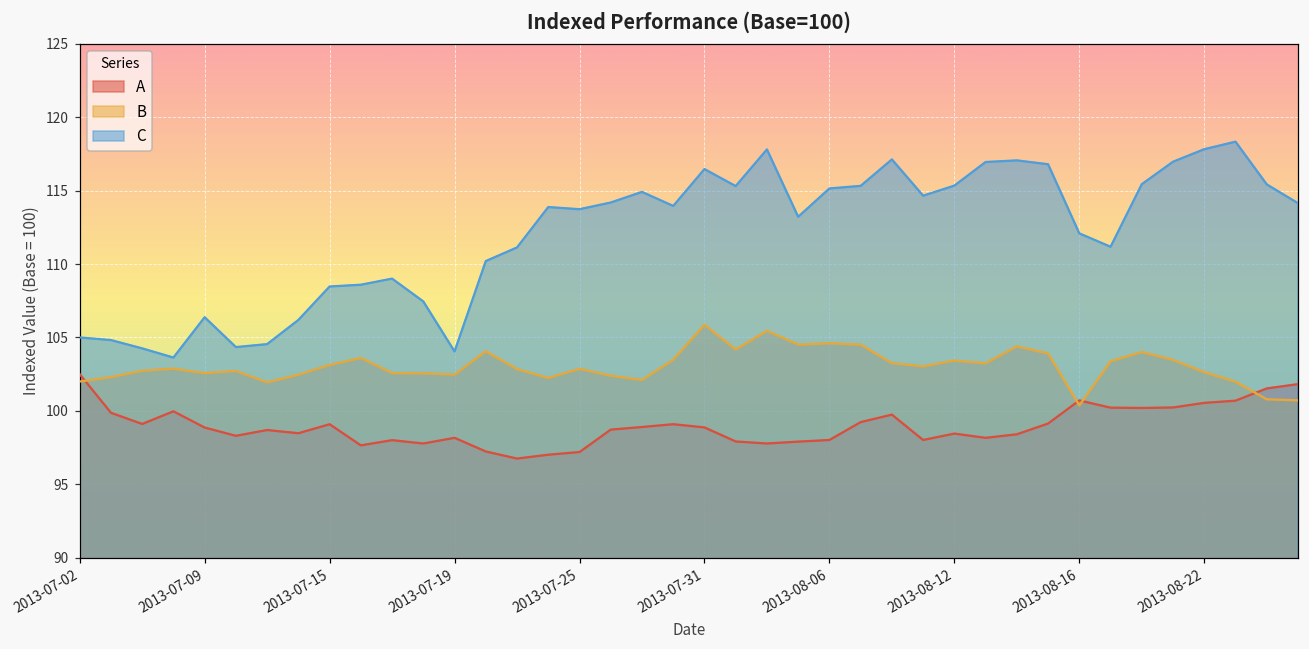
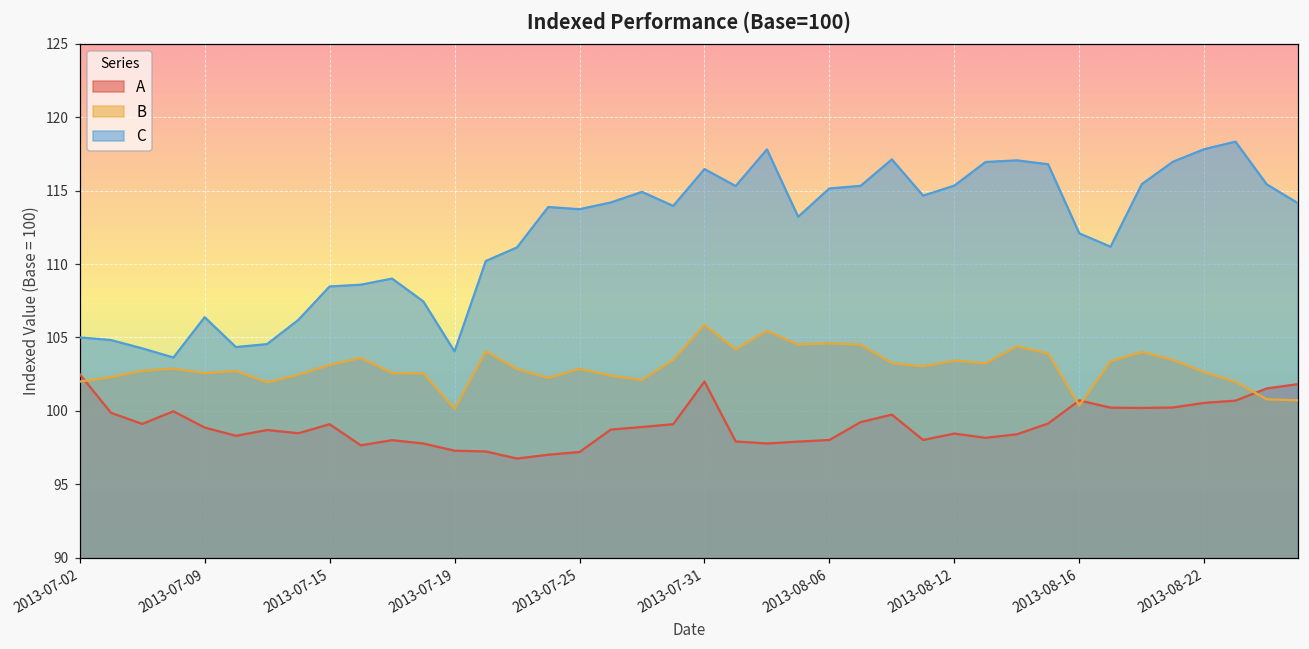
  {
    "A": {
      "2013-07-02": 102.5,
      "2013-07-09": 98.9,
      "2013-07-15": 99.1,
-     "2013-07-19": 98.2,
+     "2013-07-19": 97.3,
      "2013-07-25": 97.2,
-     "2013-07-31": 98.9,
+     "2013-07-31": 102.0,
      "2013-08-06": 98.0,
      "2013-08-12": 98.5,
      "2013-08-16": 100.7,
      "2013-08-22": 100.5
    },
    "B": {
      "2013-07-02": 102.0,
      "2013-07-09": 102.6,
      "2013-07-15": 103.1,
-     "2013-07-19": 102.5,
+     "2013-07-19": 100.1,
      "2013-07-25": 102.9,
      "2013-07-31": 105.9,
      "2013-08-06": 104.6,
      "2013-08-12": 103.4,
      "2013-08-16": 100.4,
      "2013-08-22": 102.6
    },
    "C": {
      "2013-07-02": 105.0,
      "2013-07-09": 106.4,
      "2013-07-15": 108.5,
      "2013-07-19": 104.0,
      "2013-07-25": 113.7,
      "2013-07-31": 116.5,
      "2013-08-06": 115.1,
      "2013-08-12": 115.3,
      "2013-08-16": 112.1,
      "2013-08-22": 117.8
    }
  }
